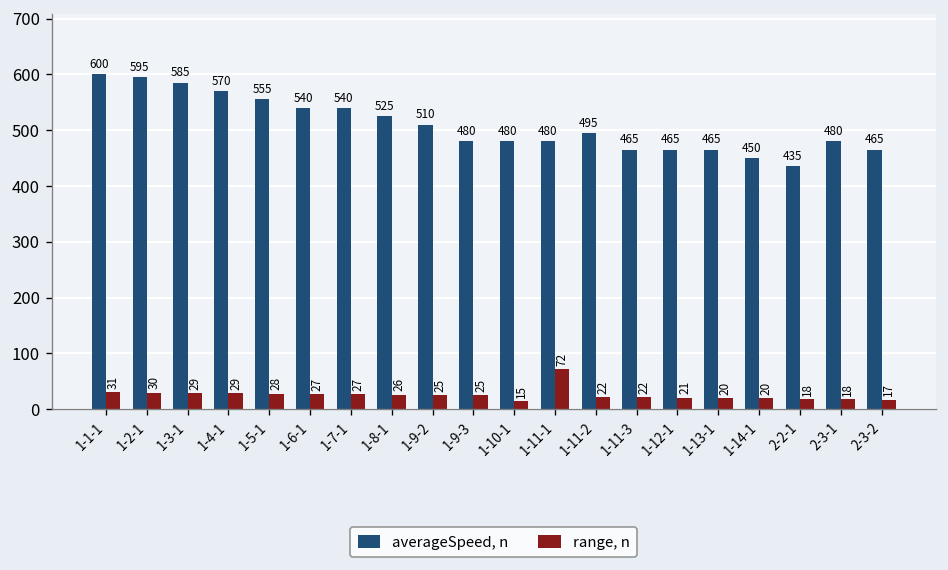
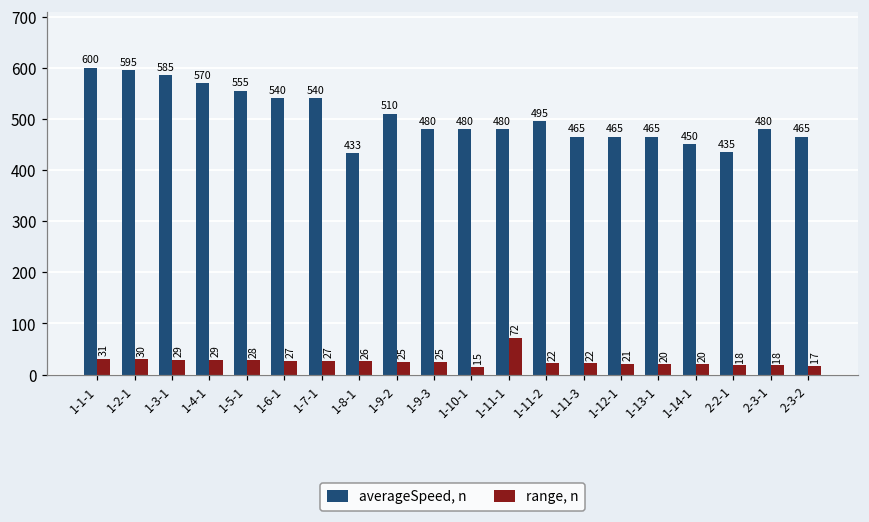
  {
    "averageSpeed, n": {
      "1-1-1": 600,
      "1-2-1": 595,
      "1-3-1": 585,
      "1-4-1": 570,
      "1-5-1": 555,
      "1-6-1": 540,
      "1-7-1": 540,
-     "1-8-1": 525,
+     "1-8-1": 433,
      "1-9-2": 510,
      "1-9-3": 480,
      "1-10-1": 480,
      "1-11-1": 480,
      "1-11-2": 495,
      "1-11-3": 465,
      "1-12-1": 465,
      "1-13-1": 465,
      "1-14-1": 450,
      "2-2-1": 435,
      "2-3-1": 480,
      "2-3-2": 465
    },
    "range, n": {
      "1-1-1": 31,
      "1-2-1": 30,
      "1-3-1": 29,
      "1-4-1": 29,
      "1-5-1": 28,
      "1-6-1": 27,
      "1-7-1": 27,
      "1-8-1": 26,
      "1-9-2": 25,
      "1-9-3": 25,
      "1-10-1": 15,
      "1-11-1": 72,
      "1-11-2": 22,
      "1-11-3": 22,
      "1-12-1": 21,
      "1-13-1": 20,
      "1-14-1": 20,
      "2-2-1": 18,
      "2-3-1": 18,
      "2-3-2": 17
    }
  }
